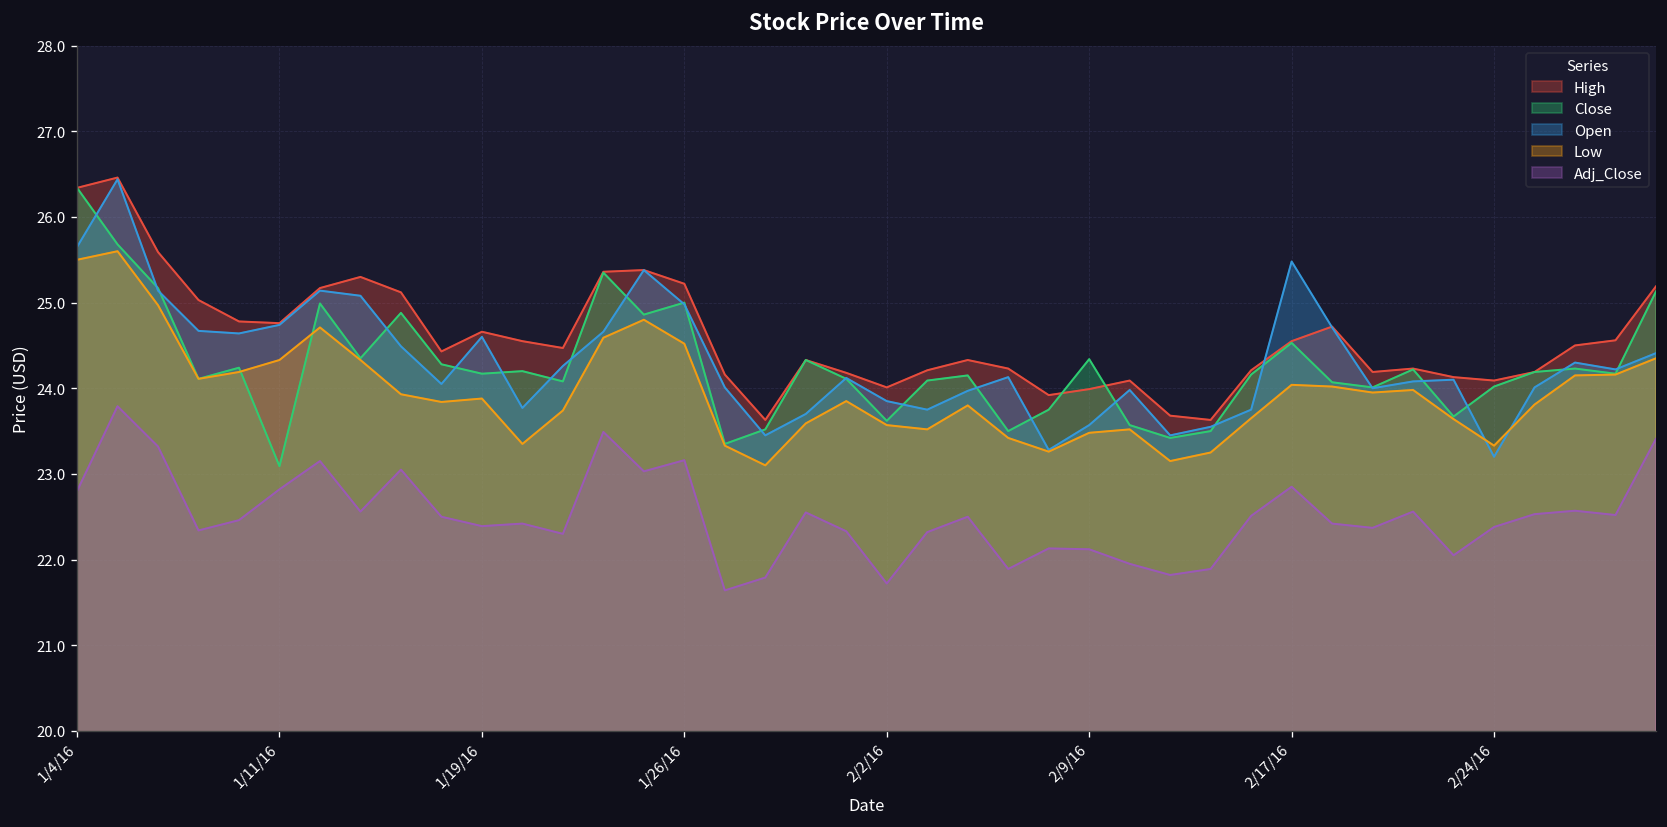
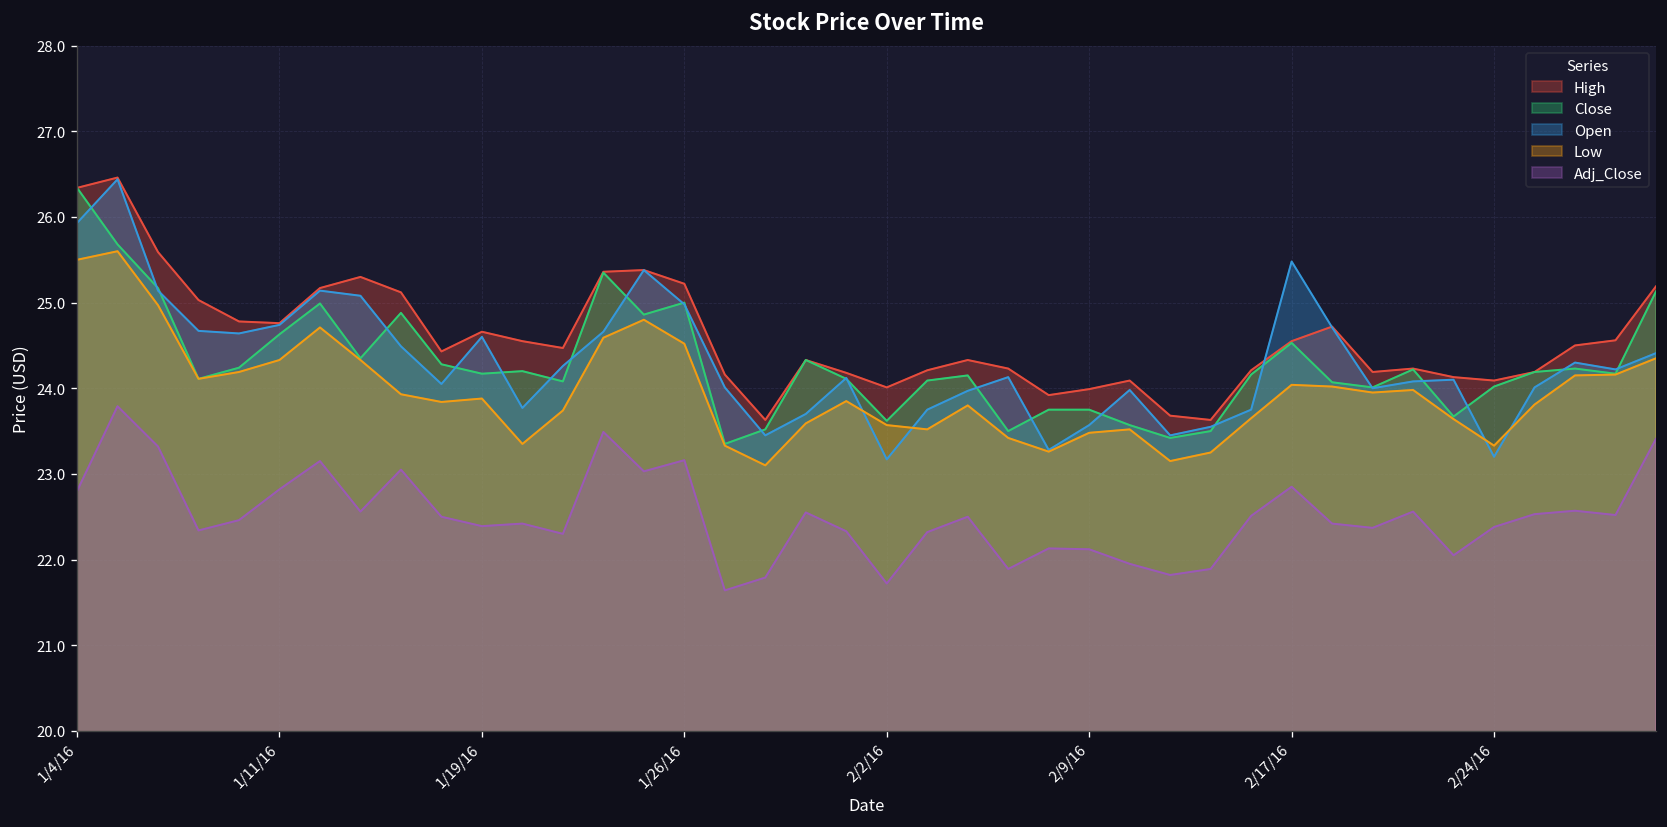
  {
    "Close": {
-     "1/11/16": 23.1,
+     "1/11/16": 24.6,
      "1/19/16": 24.2,
      "2/2/16": 23.6,
-     "2/9/16": 24.3,
+     "2/9/16": 23.8,
      "2/24/16": 24.0
    },
    "Open": {
-     "1/4/16": 25.7,
+     "1/4/16": 25.9,
      "1/19/16": 24.6,
-     "2/2/16": 23.9,
+     "2/2/16": 23.2,
      "2/9/16": 23.6,
      "2/17/16": 25.5,
      "2/24/16": 23.2
    },
    "Adj_Close": {
      "1/4/16": 22.8,
      "1/11/16": 22.8,
      "1/19/16": 22.4,
      "1/26/16": 23.2,
      "2/2/16": 21.7,
      "2/9/16": 22.1,
      "2/17/16": 22.9,
      "2/24/16": 22.4
    }
  }
